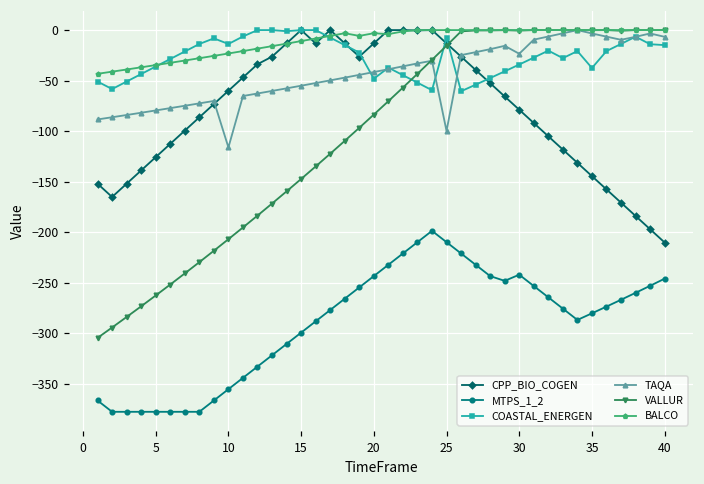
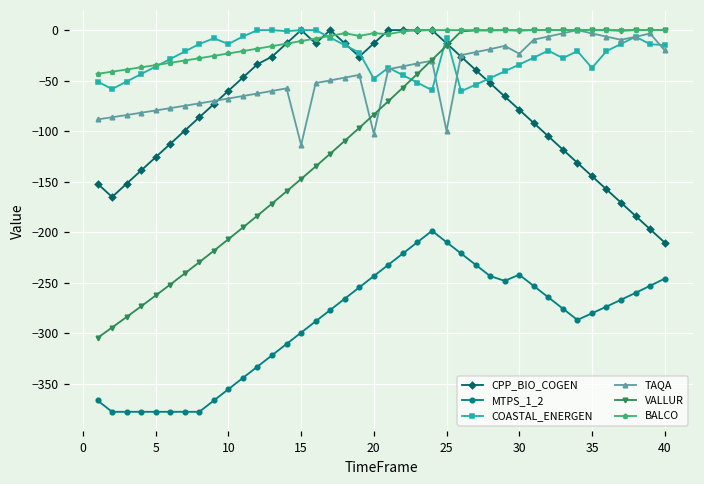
  {
    "COASTAL_ENERGEN": {
      "10": -10,
      "20": -50,
      "25": -10,
      "30": -30,
      "35": -40,
      "40": -10
    },
    "TAQA": {
      "5": -80,
-     "10": -120,
-     "15": -60,
-     "20": -40,
+     "10": -70,
+     "15": -110,
+     "20": -100,
      "25": -100,
      "30": -20,
      "35": 0,
-     "40": -10
+     "40": -20
    }
  }
